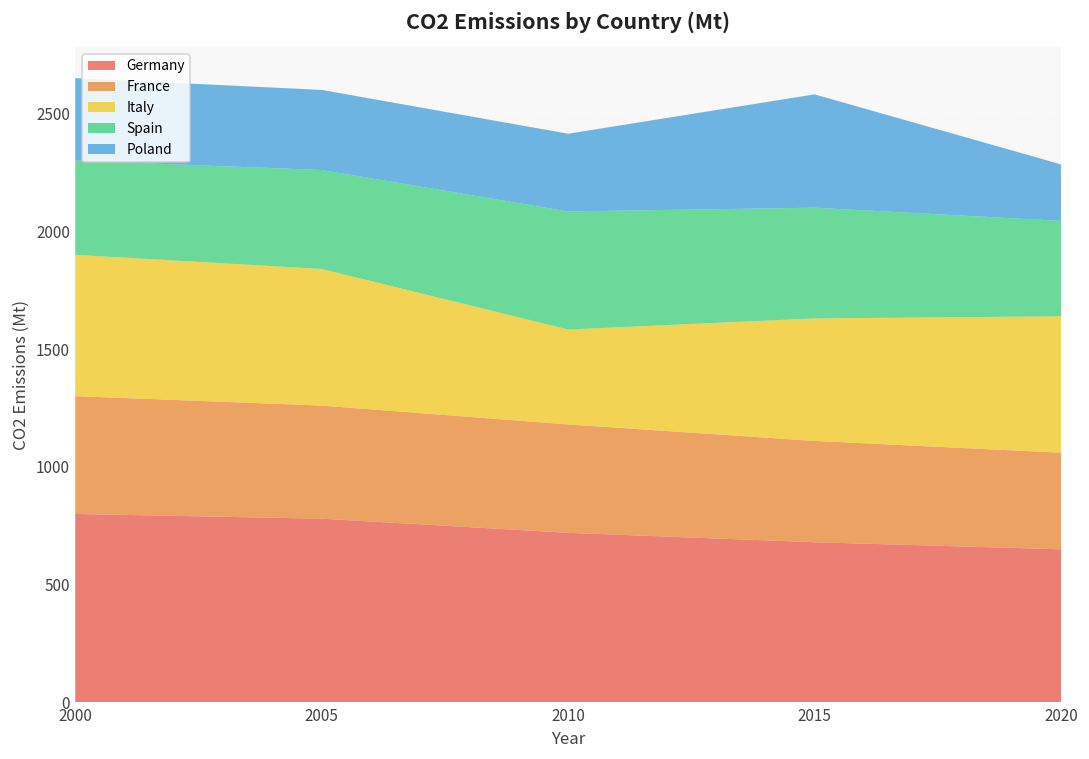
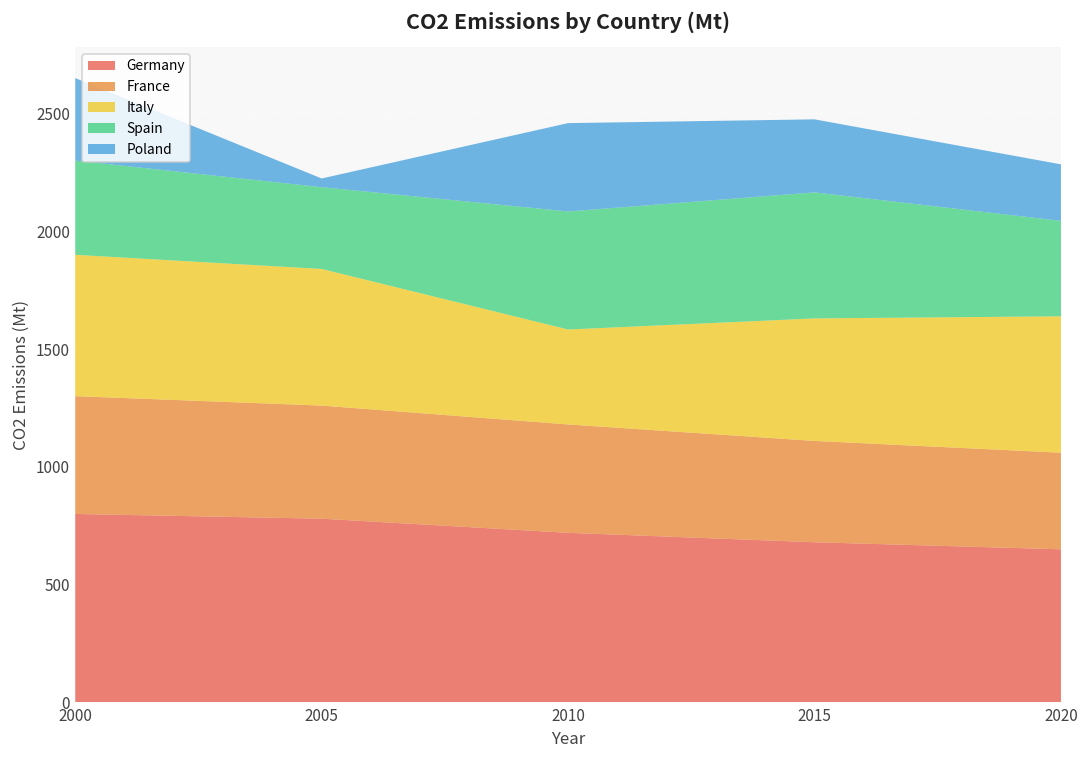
  {
    "Italy": {
      "2000": 600,
      "2005": 580,
      "2010": 400,
      "2015": 520,
      "2020": 580
    },
    "Spain": {
      "2000": 400,
-     "2005": 420,
+     "2005": 350,
      "2010": 500,
-     "2015": 470,
+     "2015": 540,
      "2020": 410
    },
    "Poland": {
      "2000": 350,
-     "2005": 340,
-     "2010": 330,
-     "2015": 480,
+     "2005": 40,
+     "2010": 380,
+     "2015": 310,
      "2020": 240
    }
  }
